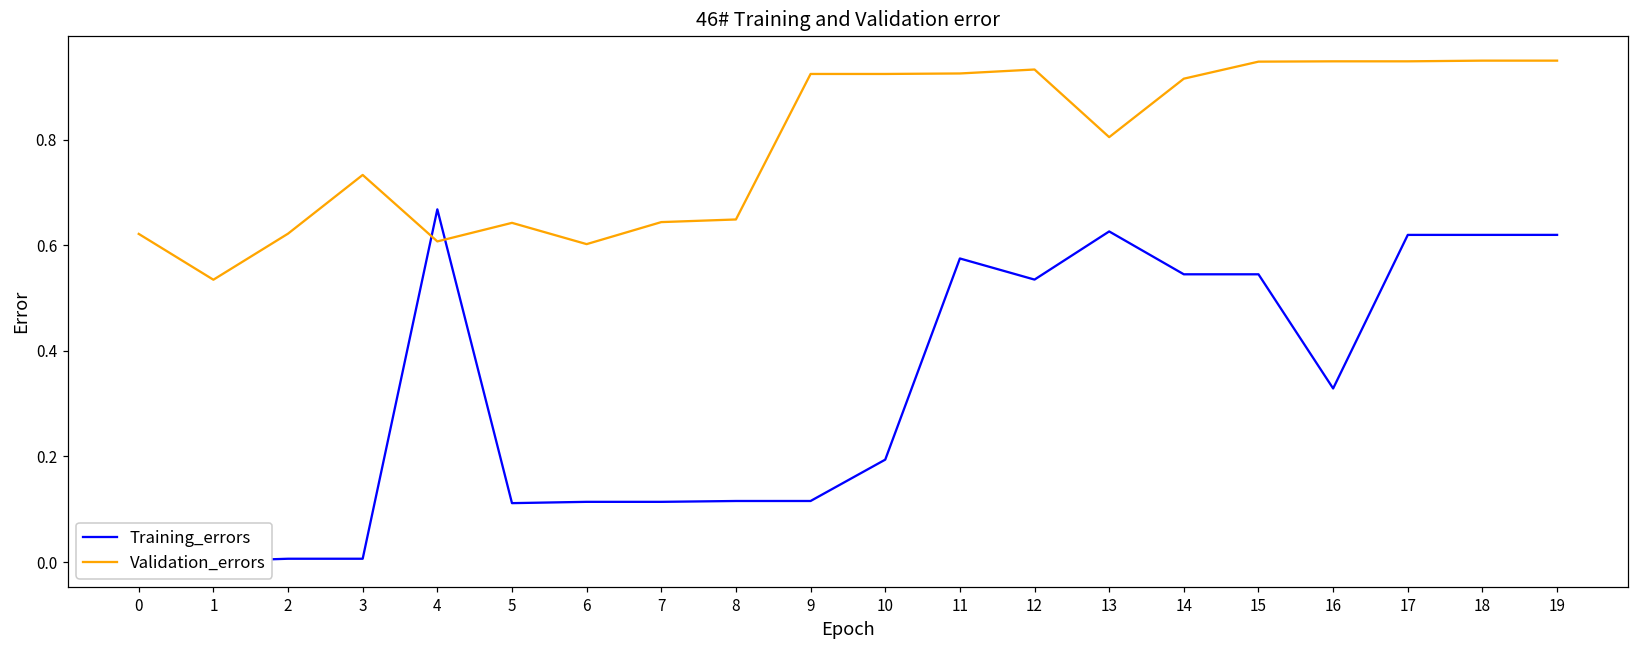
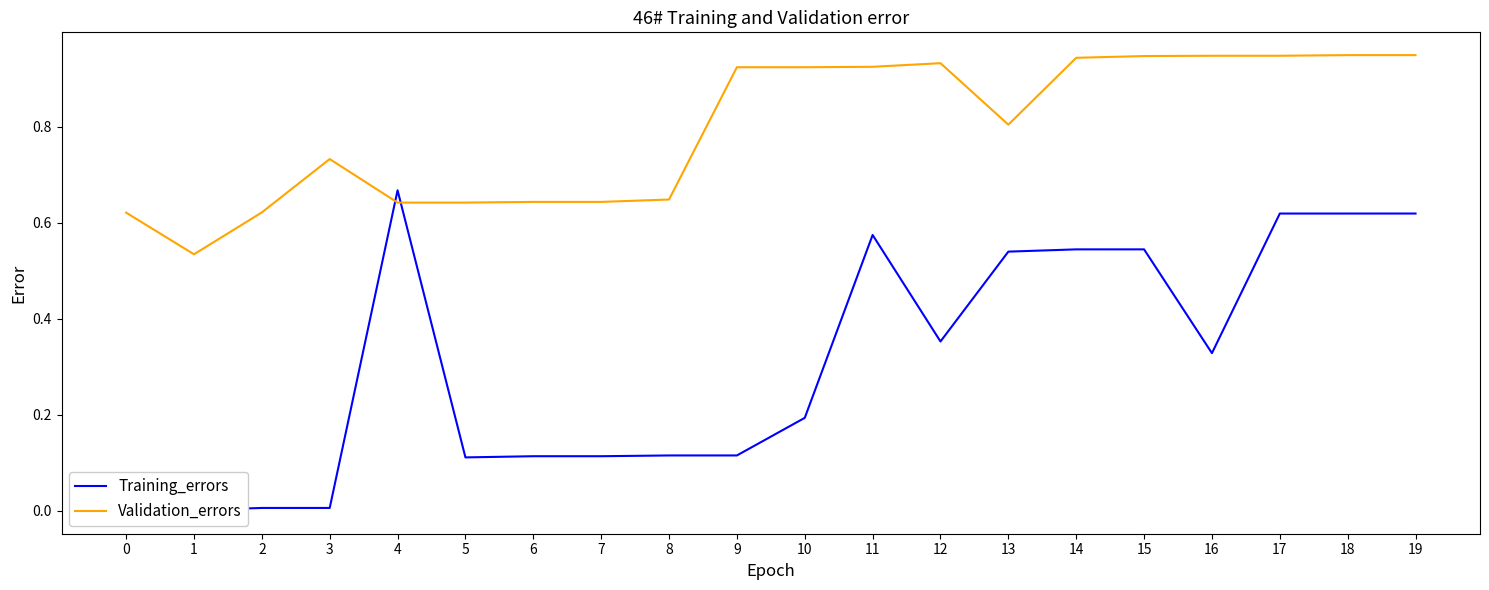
  {
    "Training_errors": {
      "2": 0.01,
      "3": 0.01,
      "4": 0.67,
      "5": 0.11,
      "6": 0.11,
      "7": 0.11,
      "8": 0.12,
      "9": 0.12,
      "10": 0.19,
      "11": 0.57,
-     "12": 0.53,
-     "13": 0.63,
+     "12": 0.35,
+     "13": 0.54,
      "14": 0.54,
      "15": 0.54,
      "16": 0.33,
      "17": 0.62,
      "18": 0.62,
      "19": 0.62
    },
    "Validation_errors": {
      "0": 0.62,
      "1": 0.53,
      "2": 0.62,
      "3": 0.73,
-     "4": 0.61,
+     "4": 0.64,
      "5": 0.64,
-     "6": 0.60,
+     "6": 0.64,
      "7": 0.64,
      "8": 0.65,
      "9": 0.92,
      "10": 0.92,
      "11": 0.93,
      "12": 0.93,
      "13": 0.80,
-     "14": 0.92,
+     "14": 0.94,
      "15": 0.95,
      "16": 0.95,
      "17": 0.95,
      "18": 0.95,
      "19": 0.95
    }
  }
